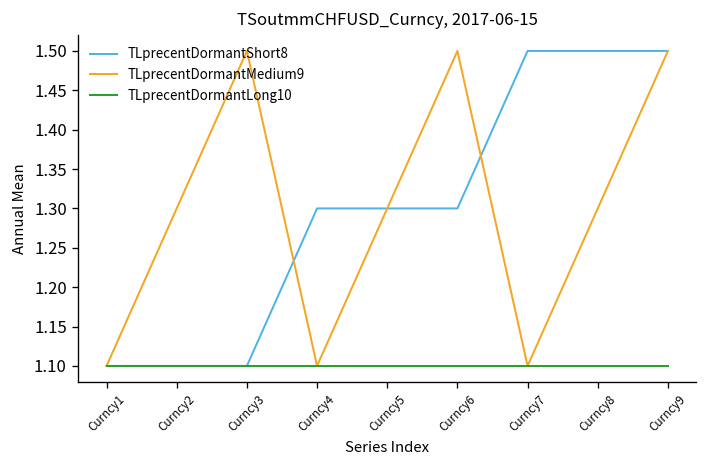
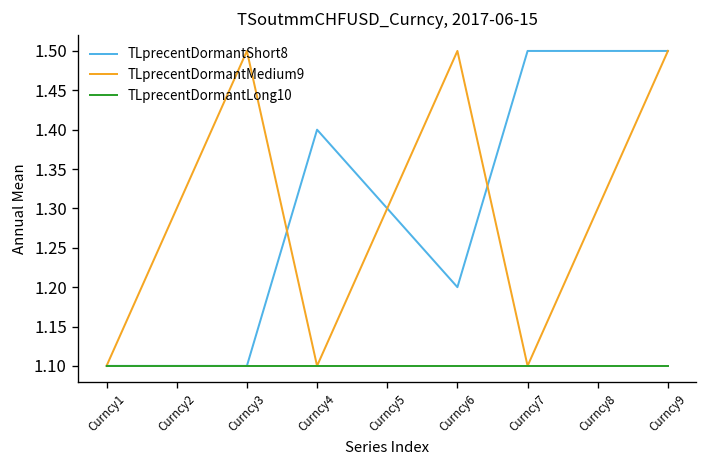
  {
    "TLprecentDormantShort8": {
-     "Curncy4": 1.3,
-     "Curncy6": 1.3,
+     "Curncy4": 1.4,
+     "Curncy6": 1.2,
      "Curncy7": 1.5,
      "Curncy8": 1.5
    },
    "TLprecentDormantMedium9": {
      "Curncy2": 1.3,
      "Curncy3": 1.5,
      "Curncy6": 1.5,
      "Curncy8": 1.3
    },
    "TLprecentDormantLong10": {
      "Curncy5": 1.1,
      "Curncy6": 1.1,
      "Curncy8": 1.1,
      "Curncy9": 1.1
    }
  }
